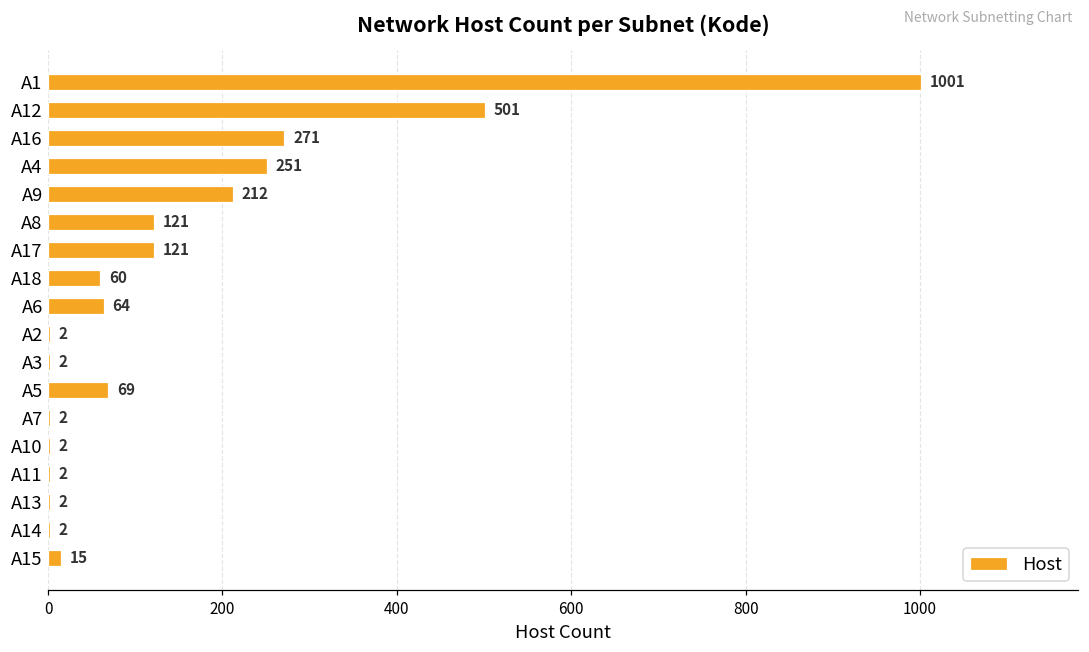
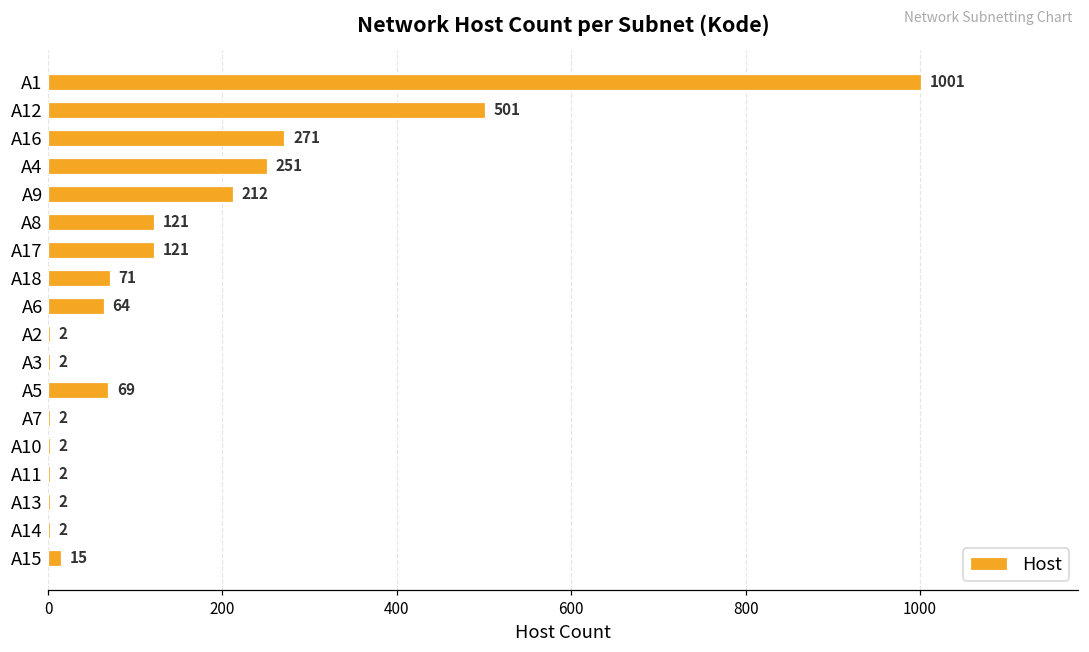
  {
    "A1": 1001,
    "A12": 501,
    "A16": 271,
    "A4": 251,
    "A9": 212,
    "A8": 121,
    "A17": 121,
-   "A18": 60,
+   "A18": 71,
    "A6": 64,
    "A2": 2,
    "A3": 2,
    "A5": 69,
    "A7": 2,
    "A10": 2,
    "A11": 2,
    "A13": 2,
    "A14": 2,
    "A15": 15
  }
